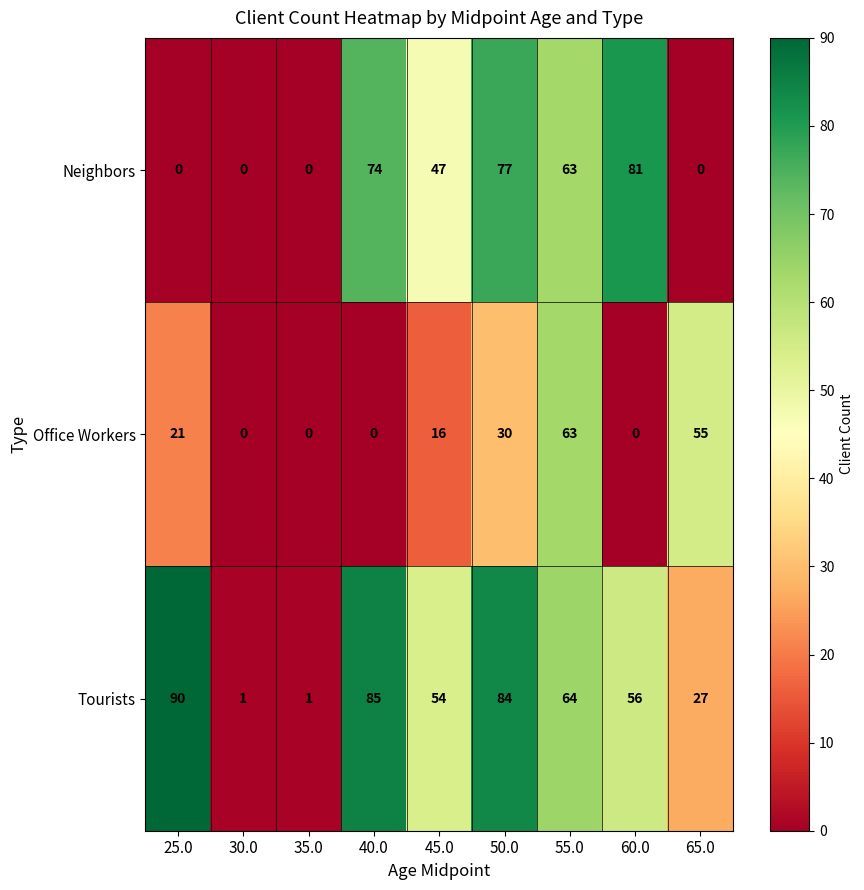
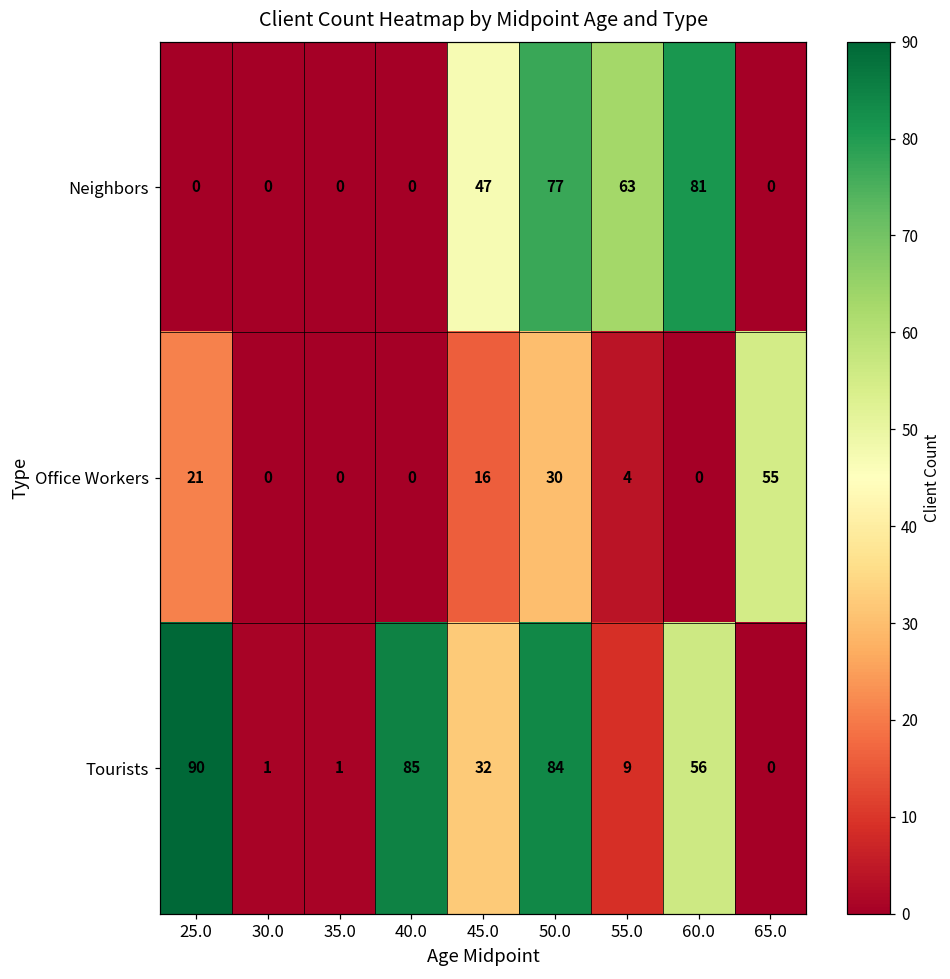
  {
    "Neighbors": {
      "25.0": 0,
      "30.0": 0,
      "35.0": 0,
-     "40.0": 74,
+     "40.0": 0,
      "45.0": 47,
      "50.0": 77,
      "55.0": 63,
      "60.0": 81,
      "65.0": 0
    },
    "Office Workers": {
      "25.0": 21,
      "30.0": 0,
      "35.0": 0,
      "40.0": 0,
      "45.0": 16,
      "50.0": 30,
-     "55.0": 63,
+     "55.0": 4,
      "60.0": 0,
      "65.0": 55
    },
    "Tourists": {
      "25.0": 90,
      "30.0": 1,
      "35.0": 1,
      "40.0": 85,
-     "45.0": 54,
+     "45.0": 32,
      "50.0": 84,
-     "55.0": 64,
+     "55.0": 9,
      "60.0": 56,
-     "65.0": 27
+     "65.0": 0
    }
  }
